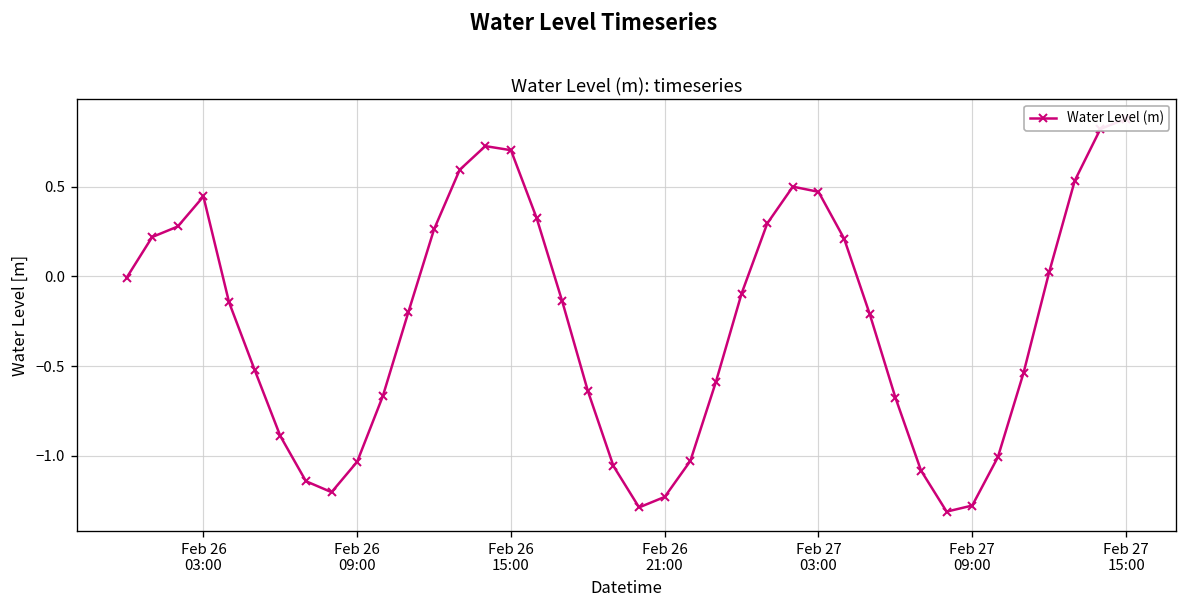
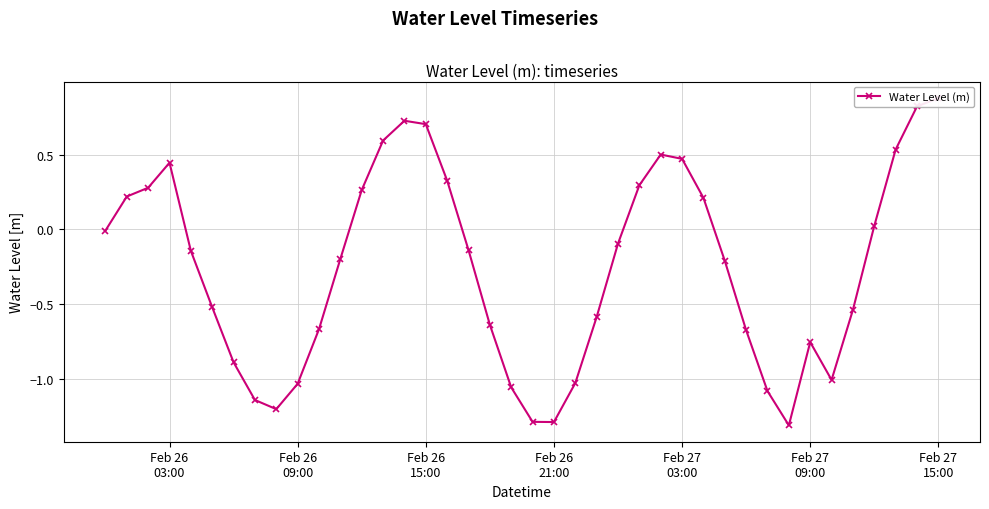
  {
    "Feb 26 03:00": 0.45,
    "Feb 26 09:00": -1.03,
    "Feb 26 15:00": 0.70,
-   "Feb 26 21:00": -1.23,
+   "Feb 26 21:00": -1.29,
    "Feb 27 03:00": 0.47,
-   "Feb 27 09:00": -1.28
+   "Feb 27 09:00": -0.76
  }
